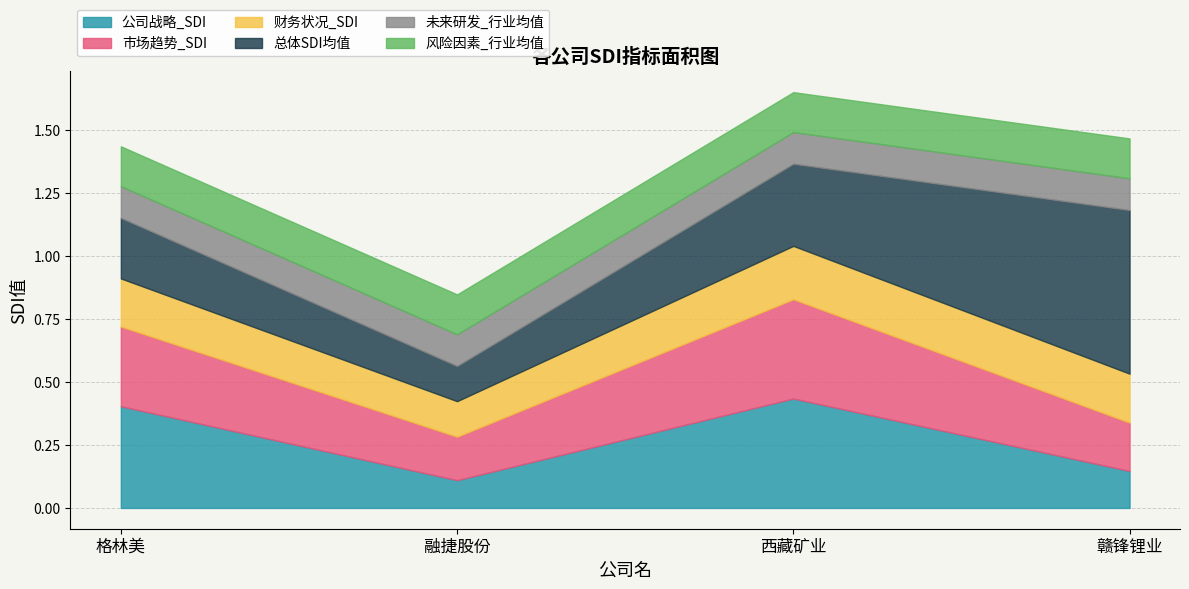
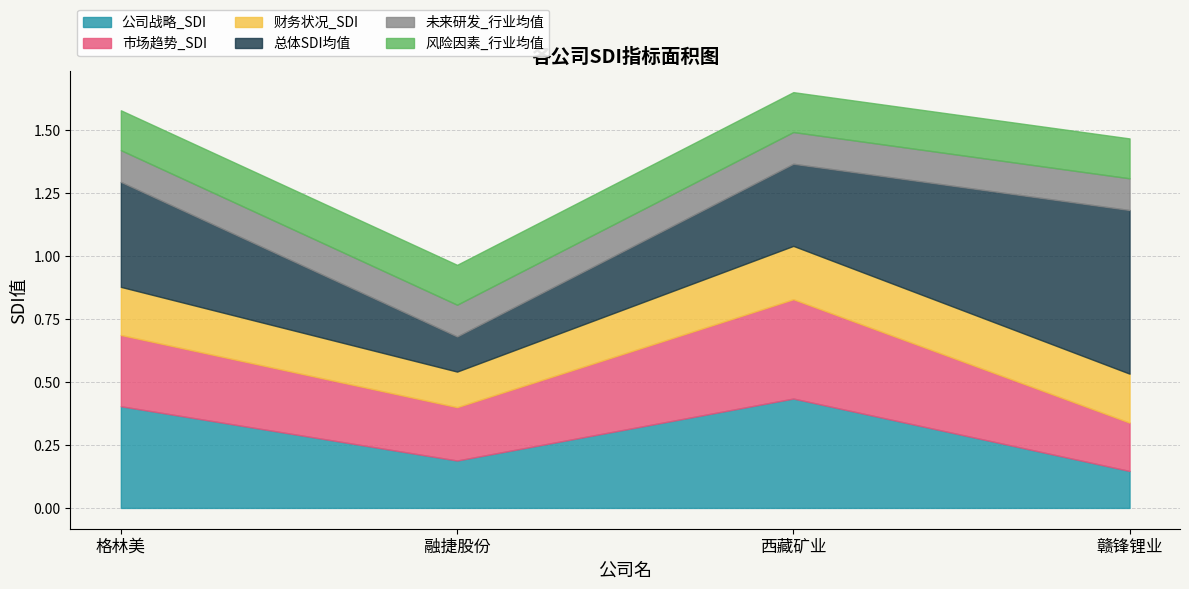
  {
    "公司战略_SDI": {
      "格林美": 0.40,
-     "融捷股份": 0.11,
+     "融捷股份": 0.19,
      "西藏矿业": 0.43,
      "赣锋锂业": 0.15
    },
    "市场趋势_SDI": {
-     "格林美": 0.32,
-     "融捷股份": 0.17,
+     "格林美": 0.28,
+     "融捷股份": 0.21,
      "西藏矿业": 0.39,
      "赣锋锂业": 0.19
    },
    "财务状况_SDI": {
      "格林美": 0.19,
      "融捷股份": 0.14,
      "西藏矿业": 0.21,
      "赣锋锂业": 0.19
    },
    "总体SDI均值": {
-     "格林美": 0.24,
+     "格林美": 0.42,
      "融捷股份": 0.14,
      "西藏矿业": 0.33,
      "赣锋锂业": 0.65
    },
    "未来研发_行业均值": {
      "格林美": 0.13,
      "融捷股份": 0.13,
      "西藏矿业": 0.13,
      "赣锋锂业": 0.13
    },
    "风险因素_行业均值": {
      "格林美": 0.16,
      "融捷股份": 0.16,
      "西藏矿业": 0.16,
      "赣锋锂业": 0.16
    }
  }
